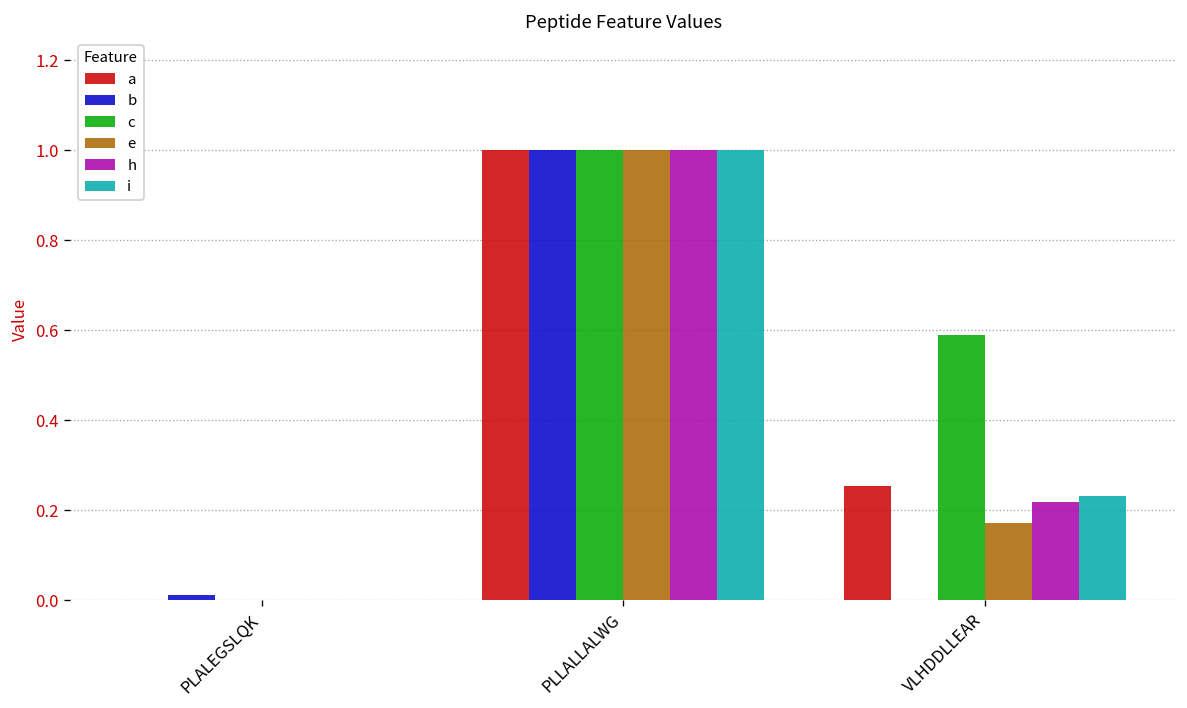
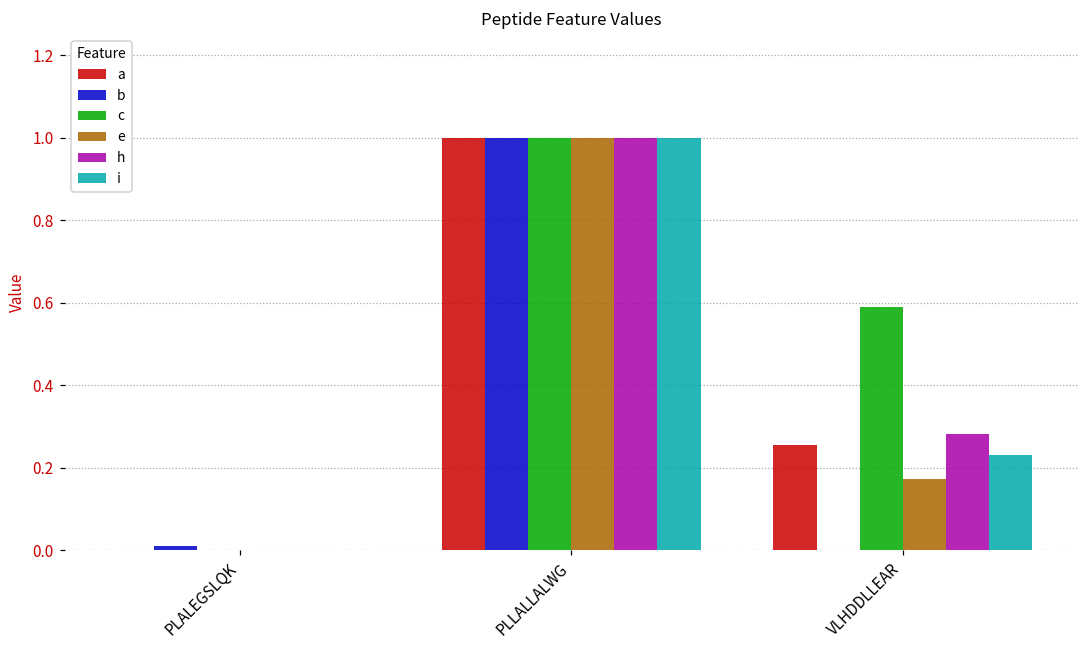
  {
    "a": {
      "PLALEGSLQK": 0.00,
      "PLLALLALWG": 1.00,
      "VLHDDLLEAR": 0.26
    },
    "b": {
      "PLALEGSLQK": 0.01,
      "PLLALLALWG": 1.00,
      "VLHDDLLEAR": 0.00
    },
    "c": {
      "PLALEGSLQK": 0.00,
      "PLLALLALWG": 1.00,
      "VLHDDLLEAR": 0.59
    },
    "e": {
      "PLALEGSLQK": 0.00,
      "PLLALLALWG": 1.00,
      "VLHDDLLEAR": 0.17
    },
    "h": {
      "PLALEGSLQK": 0.00,
      "PLLALLALWG": 1.00,
-     "VLHDDLLEAR": 0.22
+     "VLHDDLLEAR": 0.28
    },
    "i": {
      "PLALEGSLQK": 0.00,
      "PLLALLALWG": 1.00,
      "VLHDDLLEAR": 0.23
    }
  }
